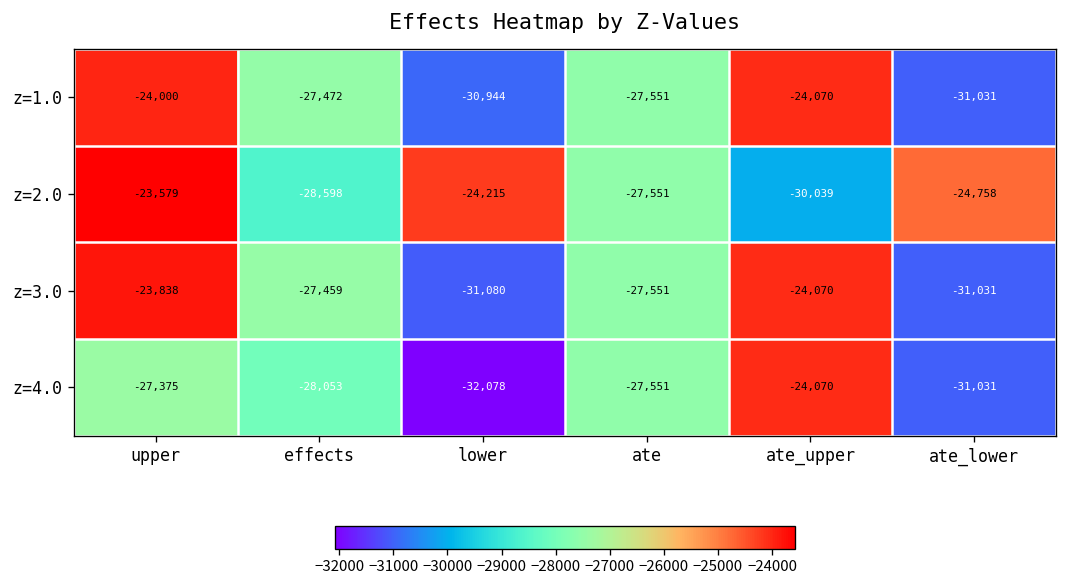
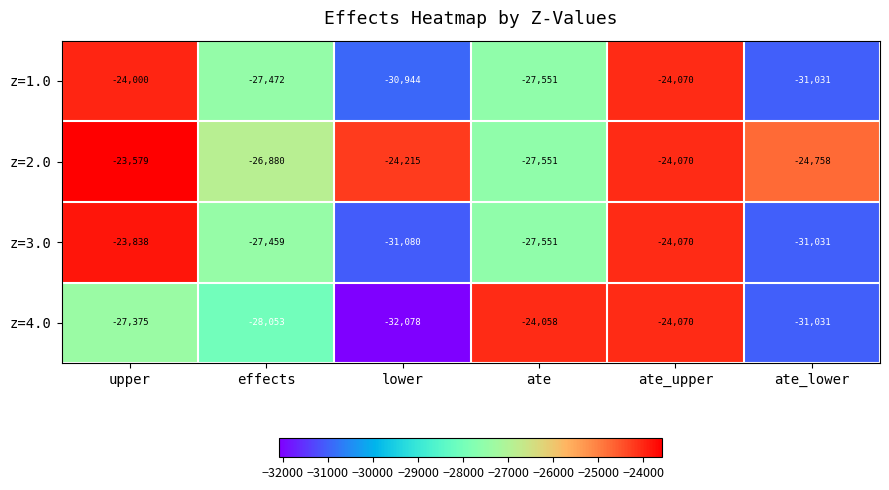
  {
    "z=1.0": {
      "upper": "-24,000",
      "effects": "-27,472",
      "lower": "-30,944",
      "ate": "-27,551",
      "ate_upper": "-24,070",
      "ate_lower": "-31,031"
    },
    "z=2.0": {
      "upper": "-23,579",
-     "effects": "-28,598",
+     "effects": "-26,880",
      "lower": "-24,215",
      "ate": "-27,551",
-     "ate_upper": "-30,039",
+     "ate_upper": "-24,070",
      "ate_lower": "-24,758"
    },
    "z=3.0": {
      "upper": "-23,838",
      "effects": "-27,459",
      "lower": "-31,080",
      "ate": "-27,551",
      "ate_upper": "-24,070",
      "ate_lower": "-31,031"
    },
    "z=4.0": {
      "upper": "-27,375",
      "effects": "-28,053",
      "lower": "-32,078",
-     "ate": "-27,551",
+     "ate": "-24,058",
      "ate_upper": "-24,070",
      "ate_lower": "-31,031"
    }
  }
